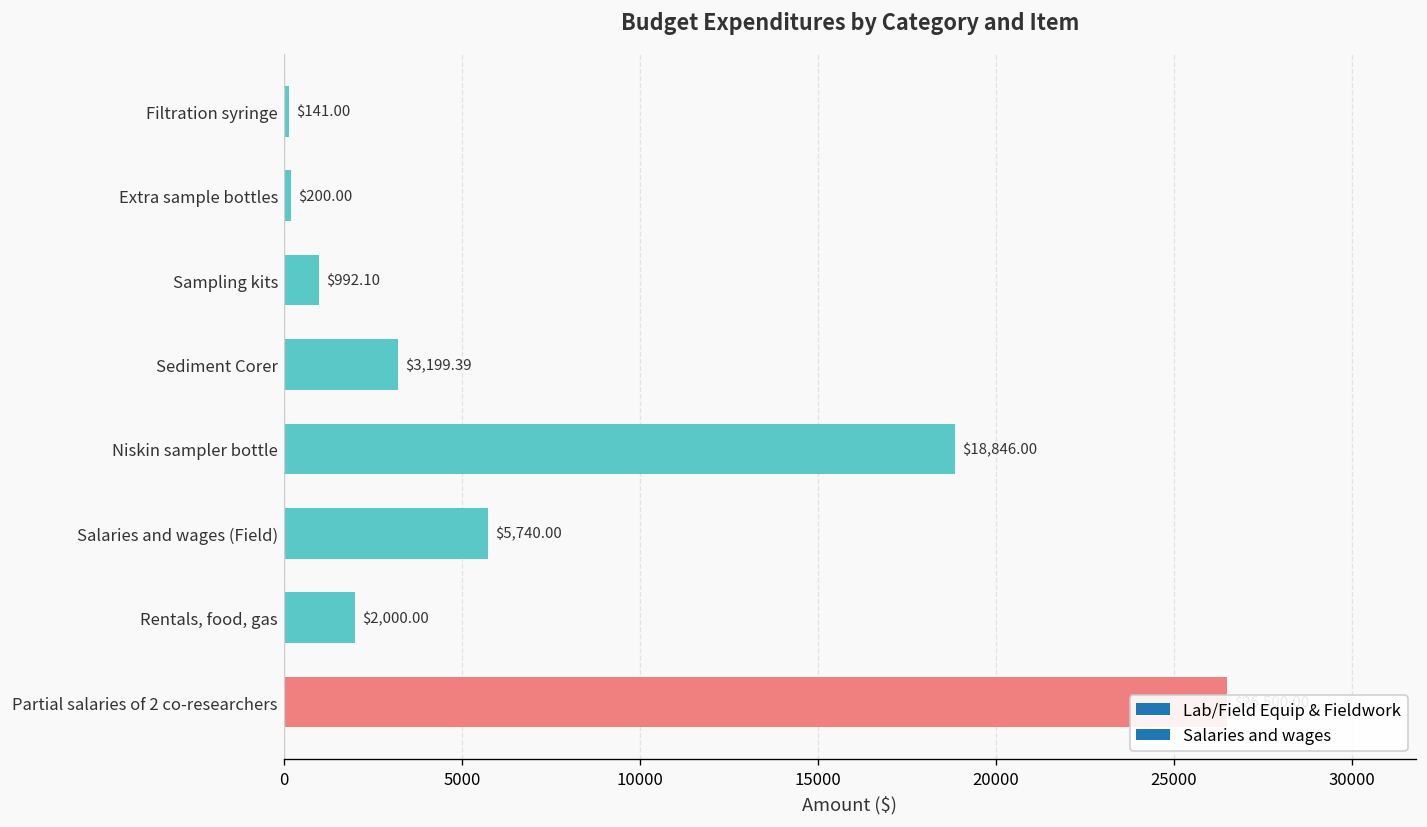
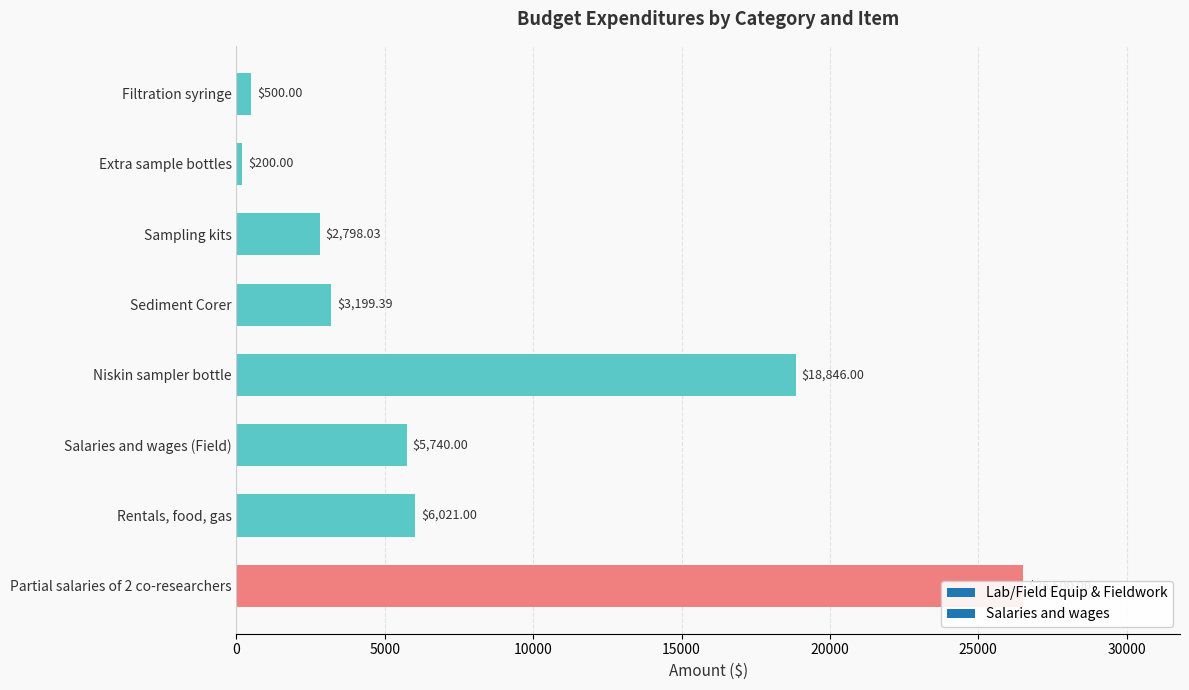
  {
-   "Filtration syringe": "$141.00",
+   "Filtration syringe": "$500.00",
    "Extra sample bottles": "$200.00",
-   "Sampling kits": "$992.10",
+   "Sampling kits": "$2,798.03",
    "Sediment Corer": "$3,199.39",
    "Niskin sampler bottle": "$18,846.00",
    "Salaries and wages (Field)": "$5,740.00",
-   "Rentals, food, gas": "$2,000.00"
+   "Rentals, food, gas": "$6,021.00"
  }
